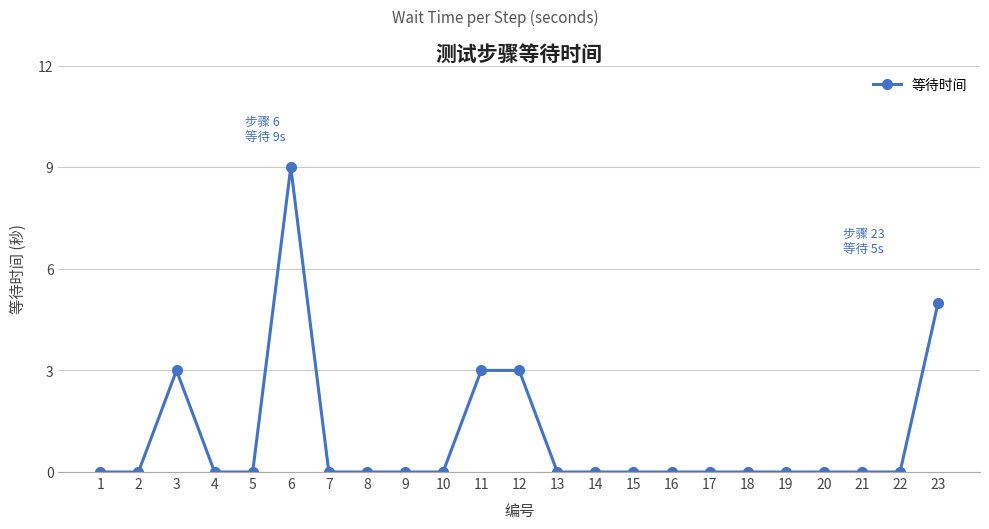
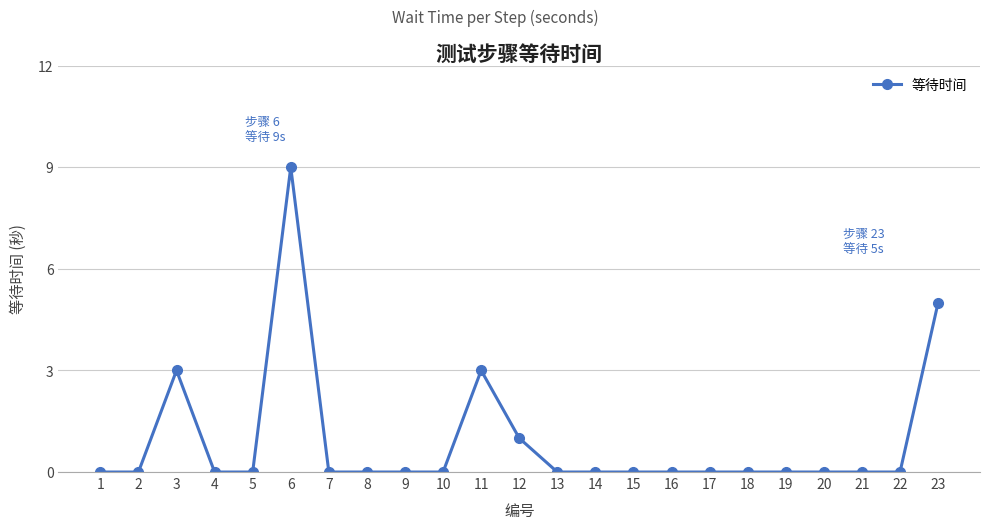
  {
    "1": 0,
    "2": 0,
    "3": 3,
    "4": 0,
    "5": 0,
    "7": 0,
    "8": 0,
    "9": 0,
    "10": 0,
    "11": 3,
-   "12": 3,
+   "12": 1,
    "13": 0,
    "14": 0,
    "15": 0,
    "16": 0,
    "17": 0,
    "18": 0,
    "19": 0,
    "20": 0,
    "21": 0,
    "22": 0,
    "23": 5
  }
